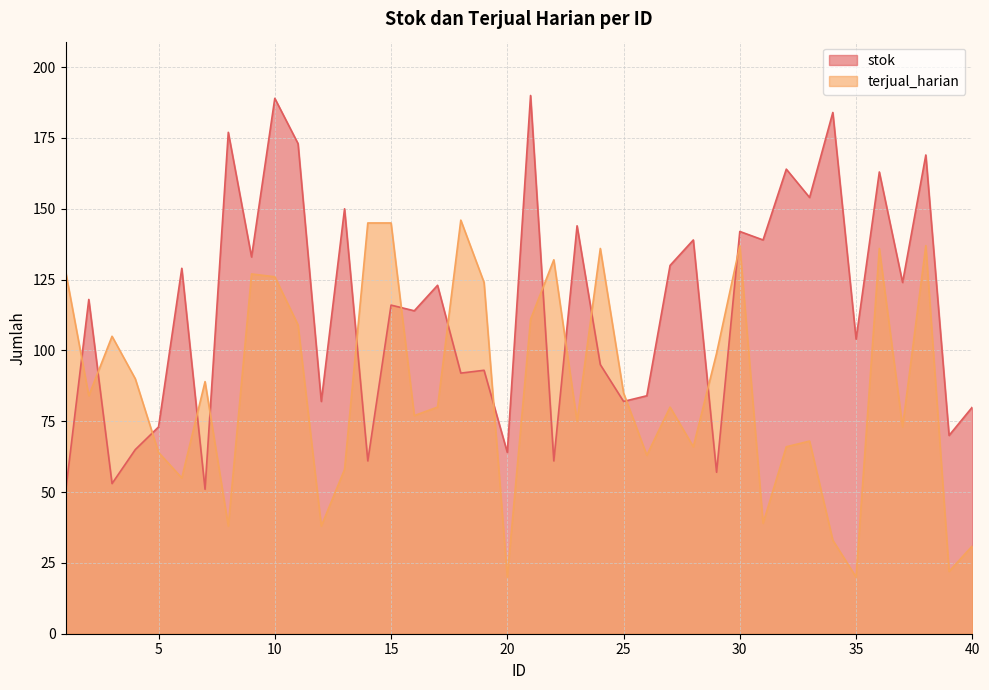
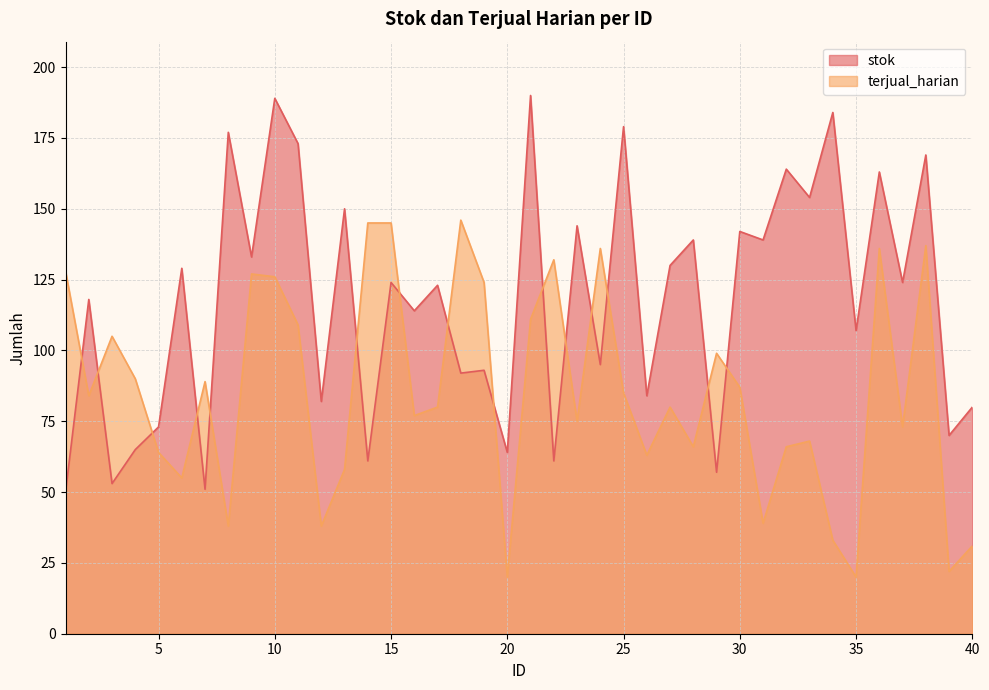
  {
    "stok": {
      "5": 73,
      "10": 189,
-     "15": 116,
+     "15": 124,
      "20": 64,
-     "25": 82,
+     "25": 179,
      "30": 142,
-     "35": 104,
+     "35": 107,
      "40": 80
    },
    "terjual_harian": {
      "5": 64,
      "10": 126,
      "15": 145,
      "20": 20,
      "25": 85,
-     "30": 137,
+     "30": 87,
      "35": 20,
      "40": 31
    }
  }
